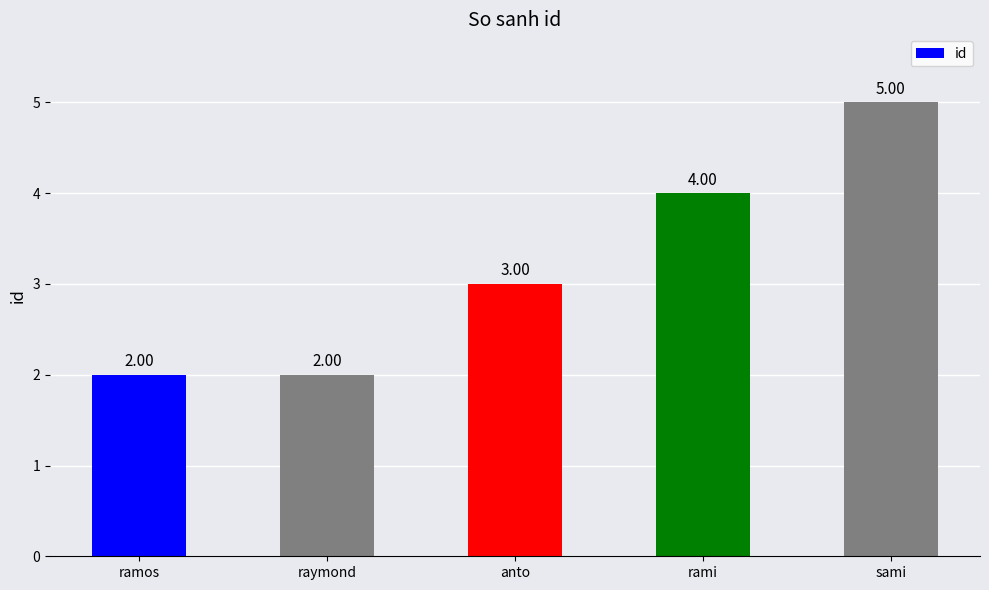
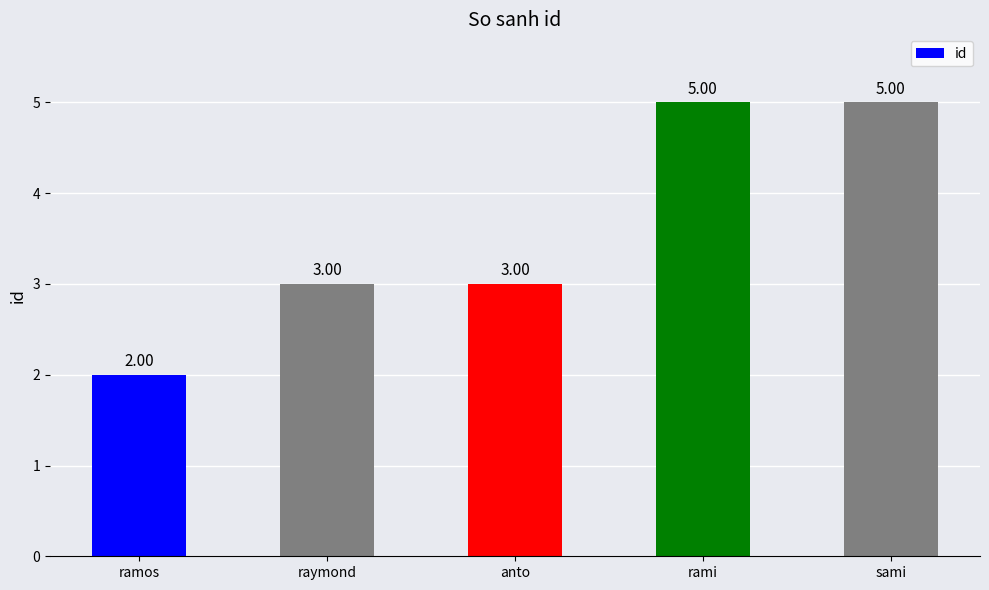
  {
    "ramos": 2.00,
-   "raymond": 2.00,
+   "raymond": 3.00,
    "anto": 3.00,
-   "rami": 4.00,
+   "rami": 5.00,
    "sami": 5.00
  }
